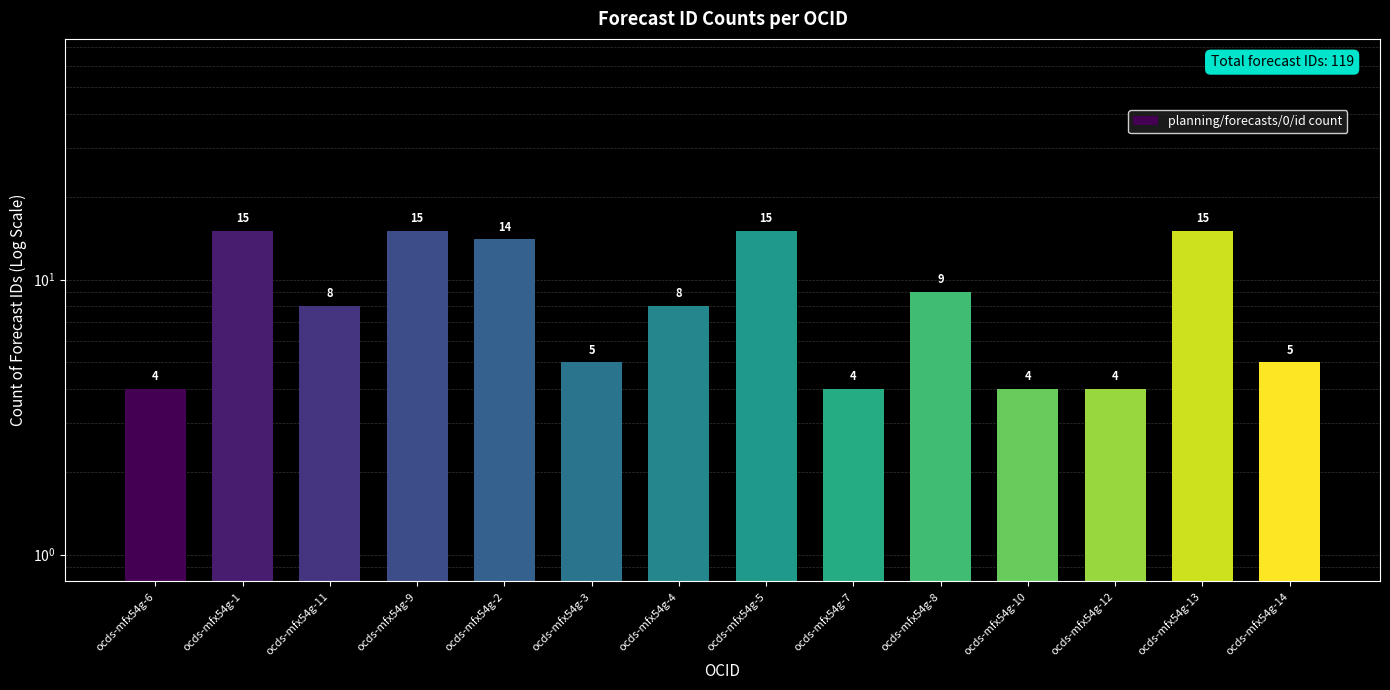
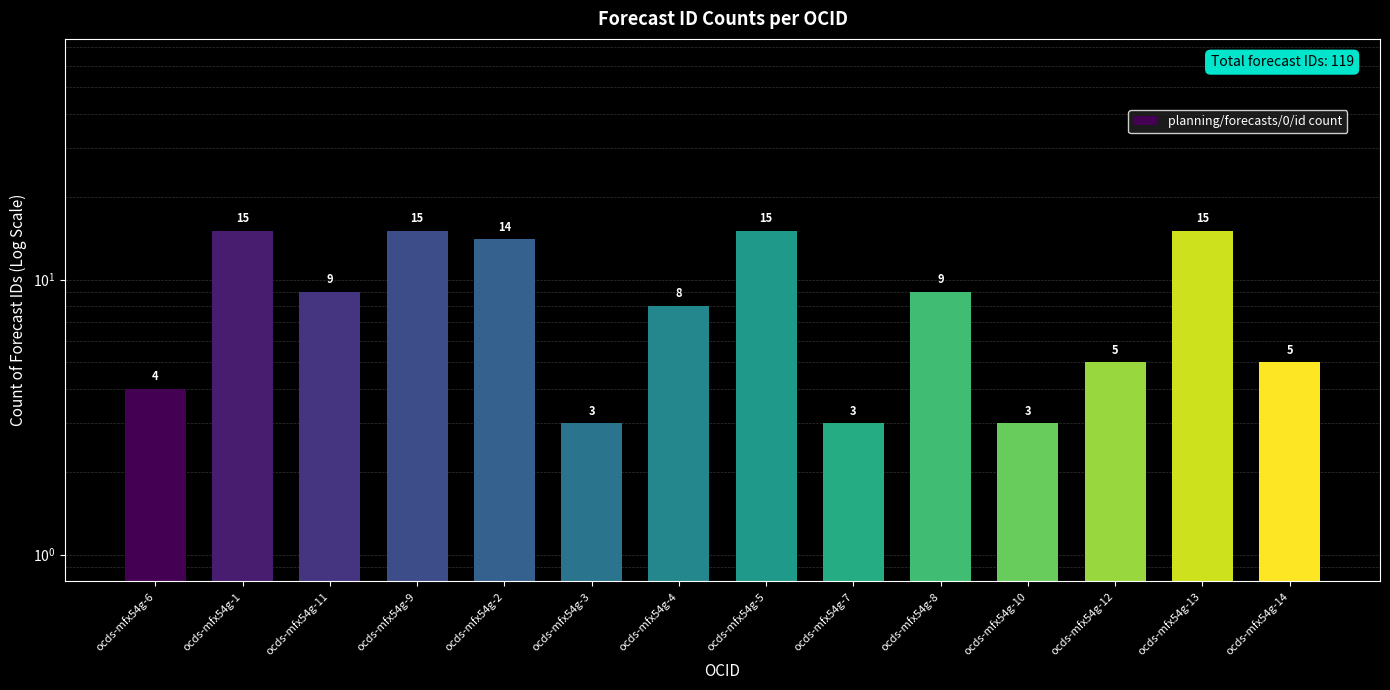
  {
    "ocds-mfx54g-6": 4,
    "ocds-mfx54g-1": 15,
-   "ocds-mfx54g-11": 8,
+   "ocds-mfx54g-11": 9,
    "ocds-mfx54g-9": 15,
    "ocds-mfx54g-2": 14,
-   "ocds-mfx54g-3": 5,
+   "ocds-mfx54g-3": 3,
    "ocds-mfx54g-4": 8,
    "ocds-mfx54g-5": 15,
-   "ocds-mfx54g-7": 4,
+   "ocds-mfx54g-7": 3,
    "ocds-mfx54g-8": 9,
-   "ocds-mfx54g-10": 4,
-   "ocds-mfx54g-12": 4,
+   "ocds-mfx54g-10": 3,
+   "ocds-mfx54g-12": 5,
    "ocds-mfx54g-13": 15,
    "ocds-mfx54g-14": 5
  }
